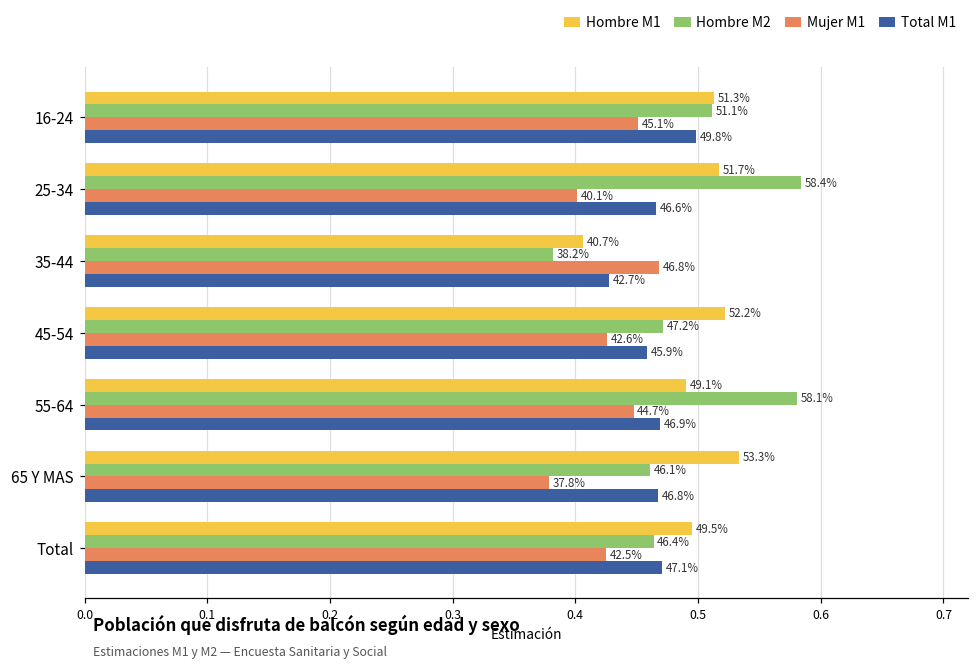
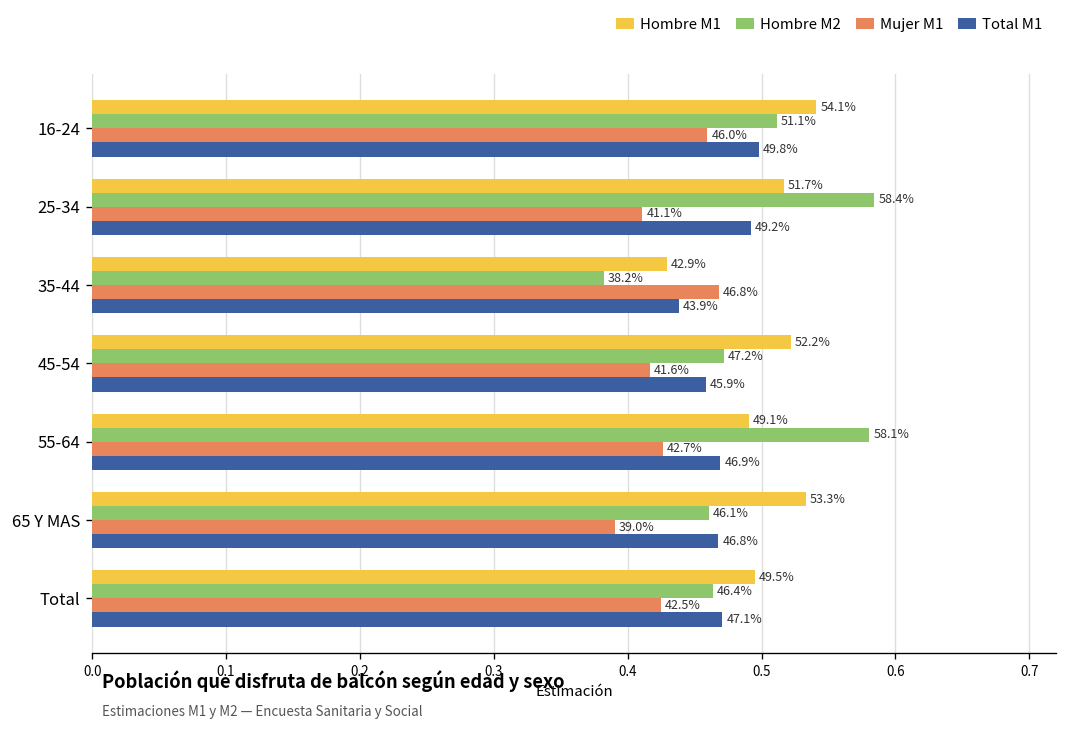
  {
    "Hombre M1": {
-     "16-24": "51.3%",
+     "16-24": "54.1%",
      "25-34": "51.7%",
-     "35-44": "40.7%",
+     "35-44": "42.9%",
      "45-54": "52.2%",
      "55-64": "49.1%",
      "65 Y MAS": "53.3%",
      "Total": "49.5%"
    },
    "Hombre M2": {
      "16-24": "51.1%",
      "25-34": "58.4%",
      "35-44": "38.2%",
      "45-54": "47.2%",
      "55-64": "58.1%",
      "65 Y MAS": "46.1%",
      "Total": "46.4%"
    },
    "Mujer M1": {
-     "16-24": "45.1%",
-     "25-34": "40.1%",
+     "16-24": "46.0%",
+     "25-34": "41.1%",
      "35-44": "46.8%",
-     "45-54": "42.6%",
-     "55-64": "44.7%",
-     "65 Y MAS": "37.8%",
+     "45-54": "41.6%",
+     "55-64": "42.7%",
+     "65 Y MAS": "39.0%",
      "Total": "42.5%"
    },
    "Total M1": {
      "16-24": "49.8%",
-     "25-34": "46.6%",
-     "35-44": "42.7%",
+     "25-34": "49.2%",
+     "35-44": "43.9%",
      "45-54": "45.9%",
      "55-64": "46.9%",
      "65 Y MAS": "46.8%",
      "Total": "47.1%"
    }
  }
